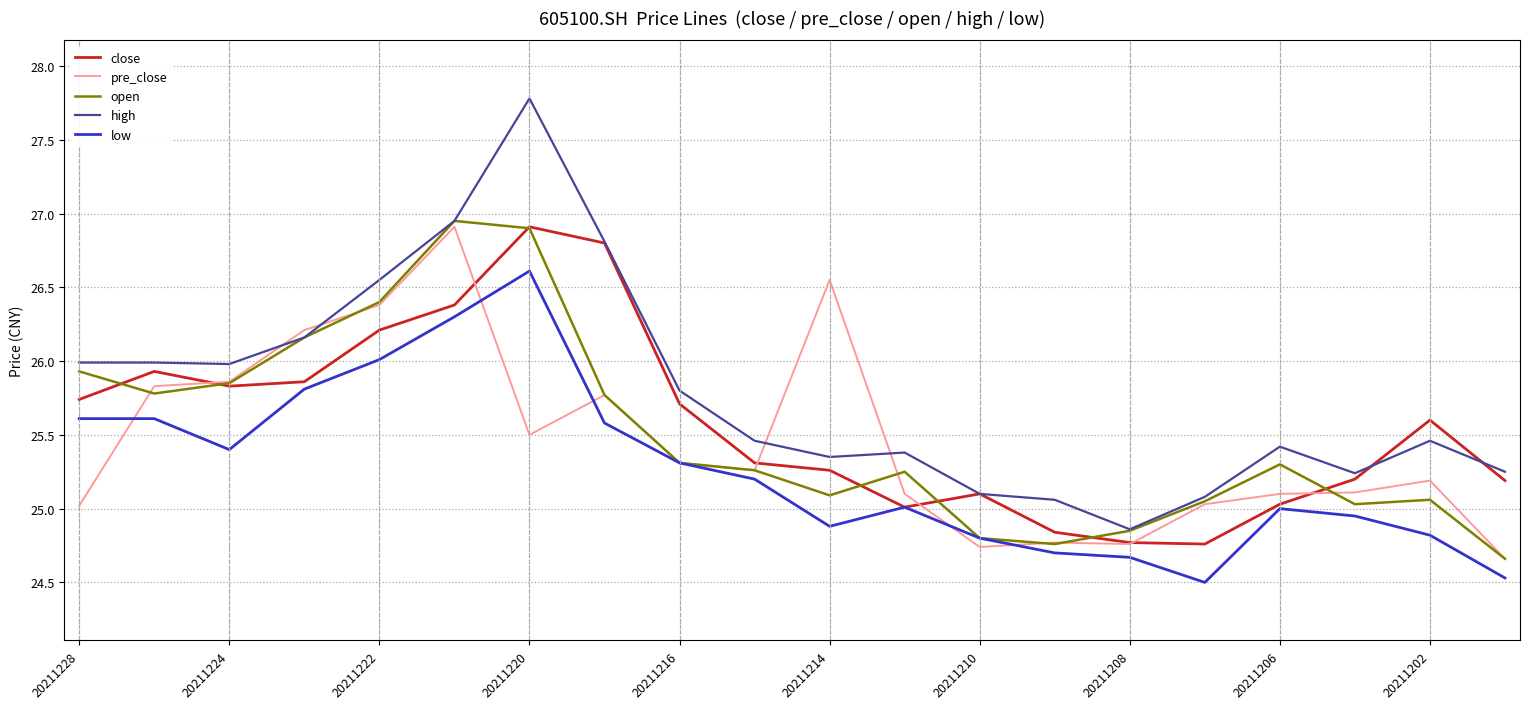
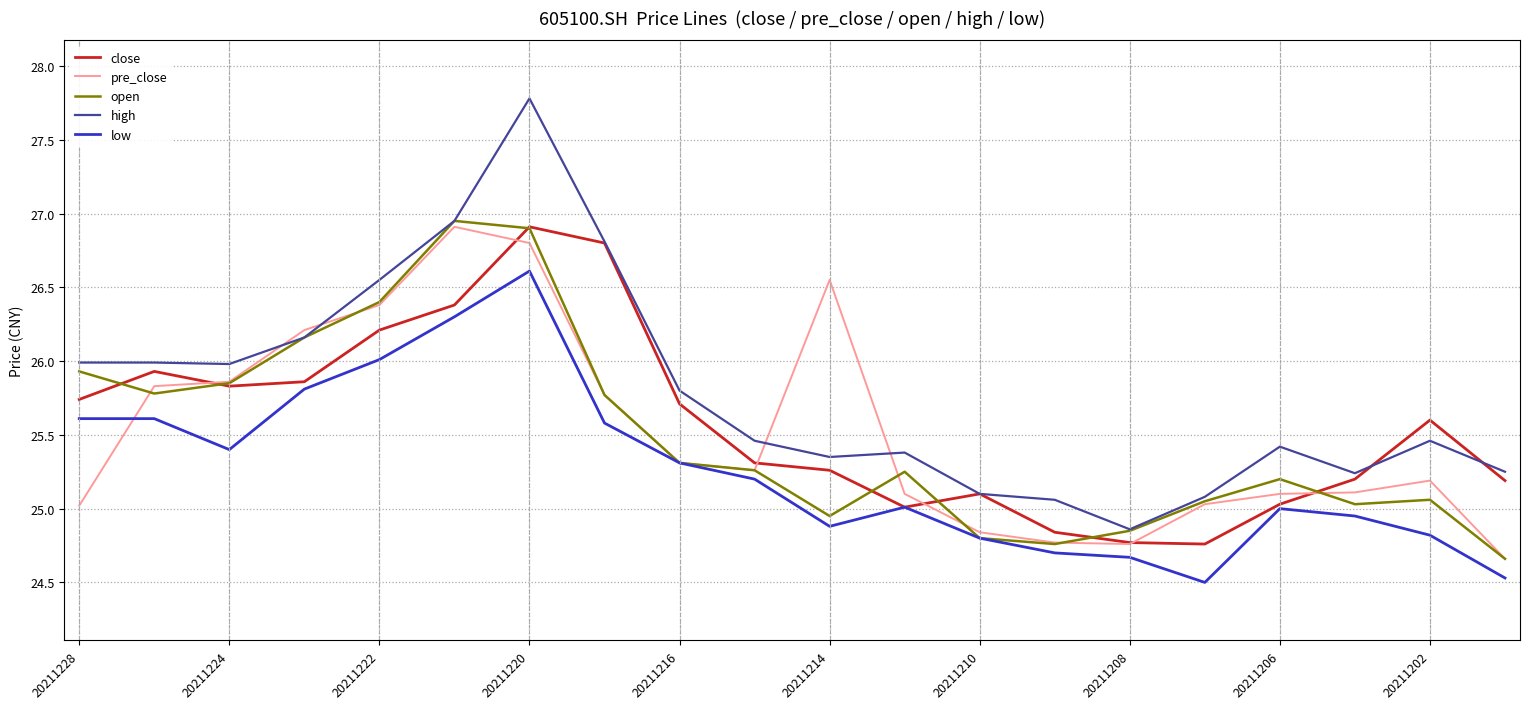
  {
    "close": {
      "20211228": 25.74,
      "20211224": 25.83,
      "20211222": 26.21,
      "20211216": 25.71,
      "20211214": 25.26,
      "20211206": 25.03,
      "20211202": 25.60
    },
    "pre_close": {
      "20211228": 25.02,
      "20211222": 26.38,
-     "20211220": 25.5,
+     "20211220": 26.8,
      "20211214": 26.55,
-     "20211210": 24.74,
+     "20211210": 24.84,
      "20211206": 25.10,
      "20211202": 25.19
    },
    "open": {
      "20211228": 25.93,
      "20211222": 26.40,
-     "20211214": 25.09,
-     "20211206": 25.3,
+     "20211214": 24.95,
+     "20211206": 25.2,
      "20211202": 25.06
    }
  }
